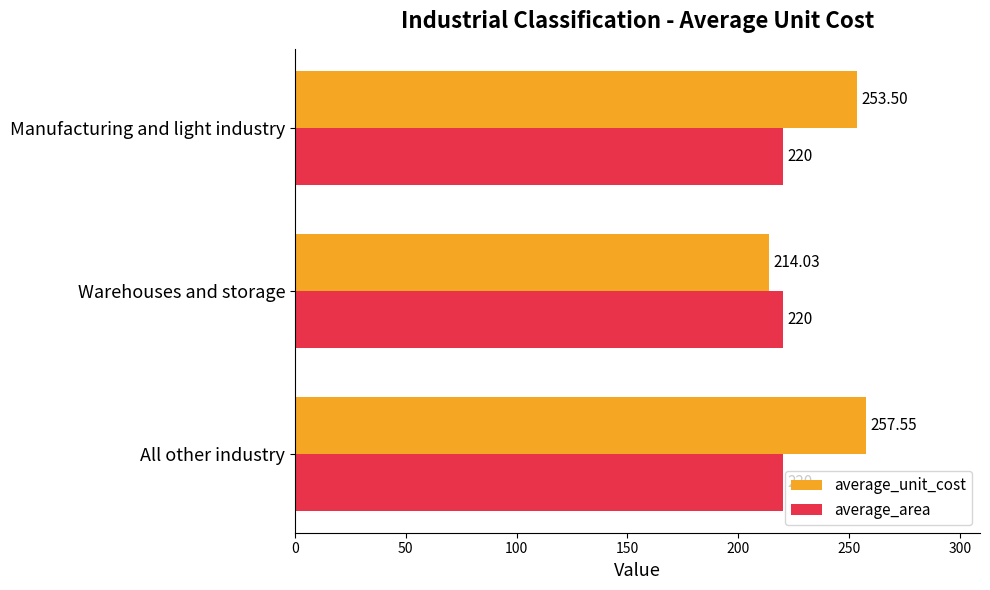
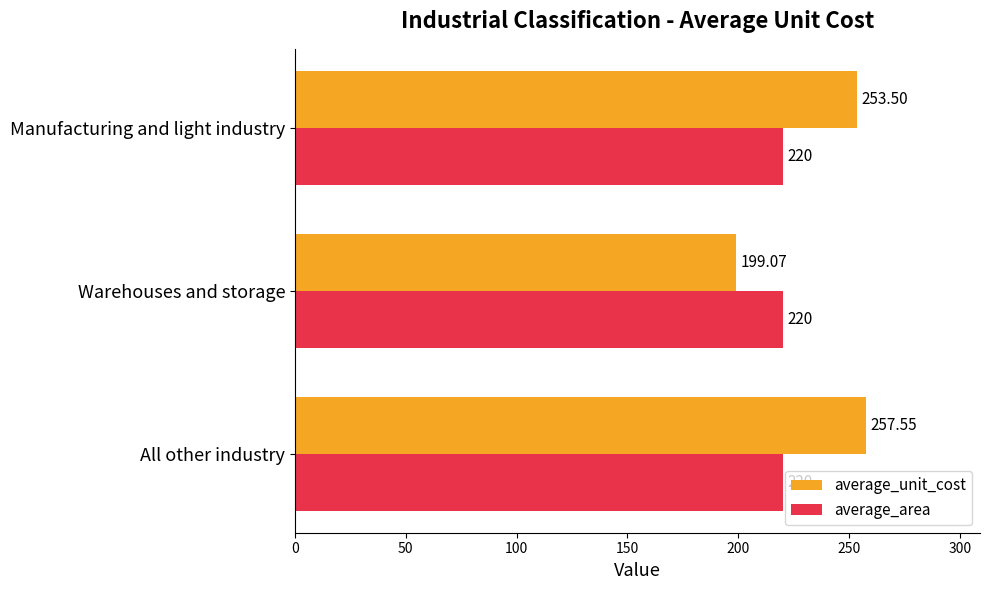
  {
    "average_unit_cost": {
      "Manufacturing and light industry": 253.50,
-     "Warehouses and storage": 214.03,
+     "Warehouses and storage": 199.07,
      "All other industry": 257.55
    },
    "average_area": {
      "Manufacturing and light industry": 220,
      "Warehouses and storage": 220
    }
  }
